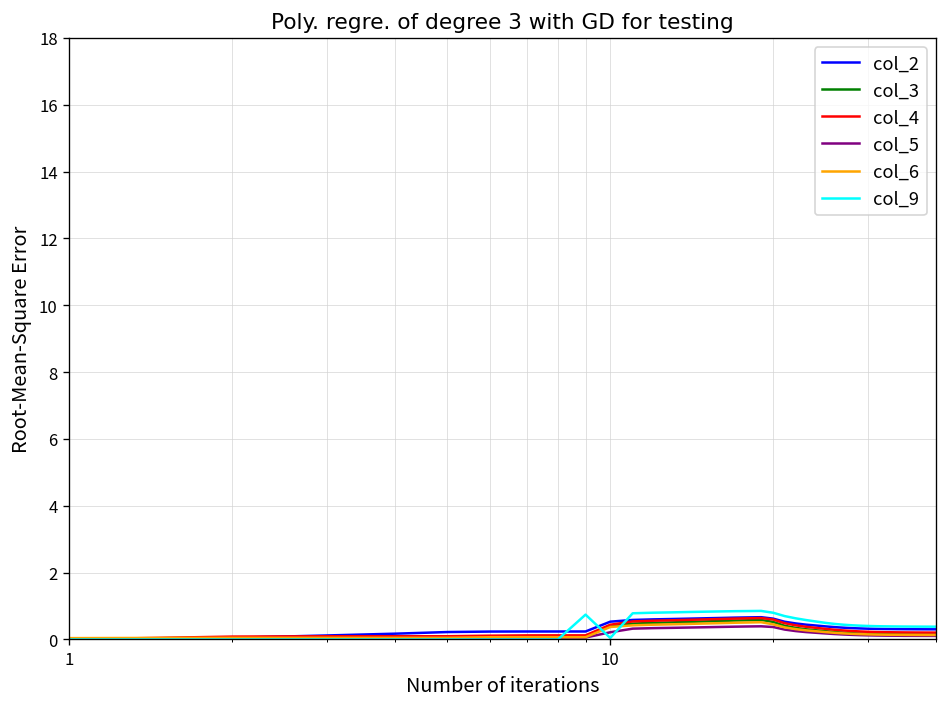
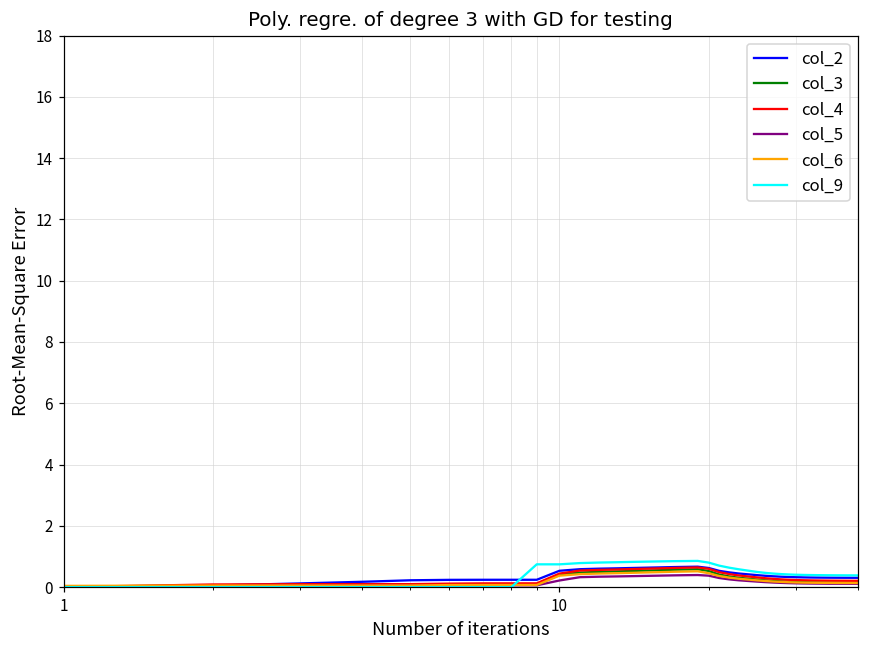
  {
    "col_5": {
      "10": 0.2
    },
    "col_9": {
-     "10": 0.0
+     "10": 0.7
    }
  }
